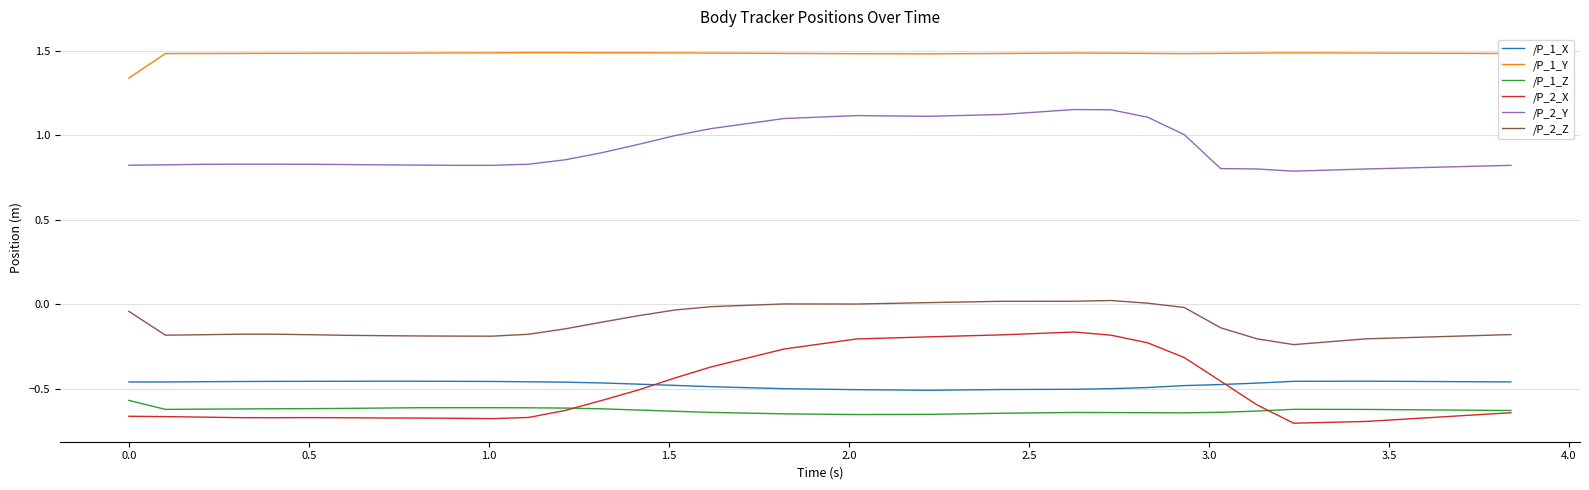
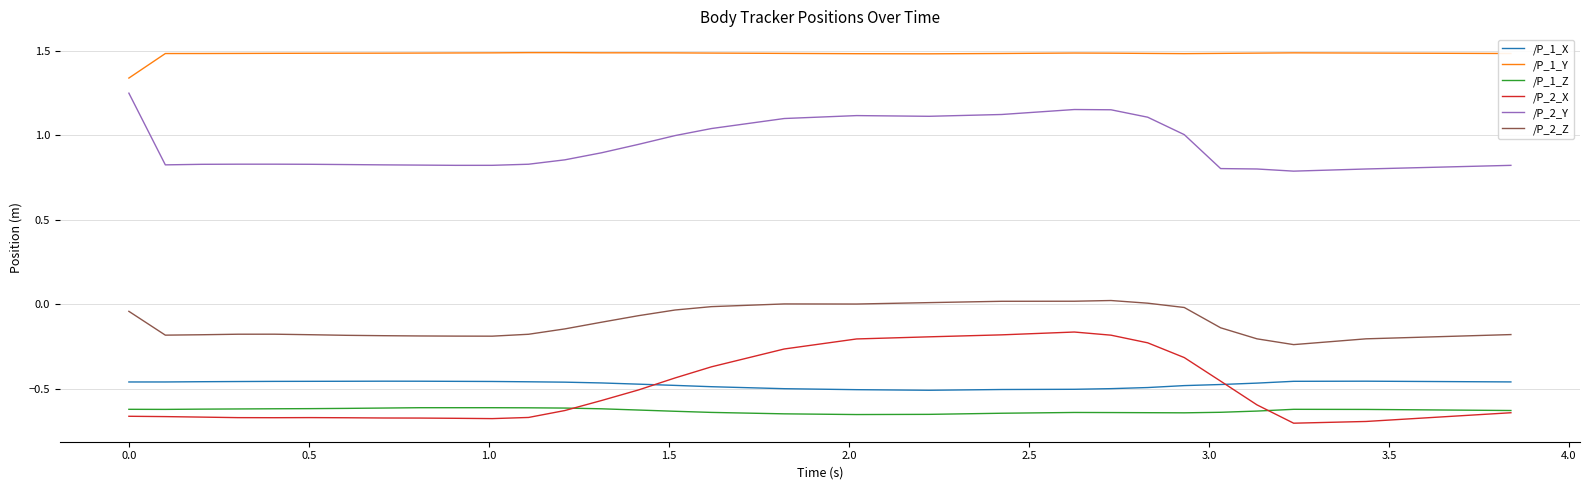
  {
    "/P_1_X": {
      "0.0": -0.46
    },
    "/P_1_Y": {
      "0.0": 1.34
    },
    "/P_1_Z": {
-     "0.0": -0.57
+     "0.0": -0.62
    },
    "/P_2_X": {
      "0.0": -0.66
    },
    "/P_2_Y": {
-     "0.0": 0.82
+     "0.0": 1.25
    },
    "/P_2_Z": {
      "0.0": -0.04
    }
  }
